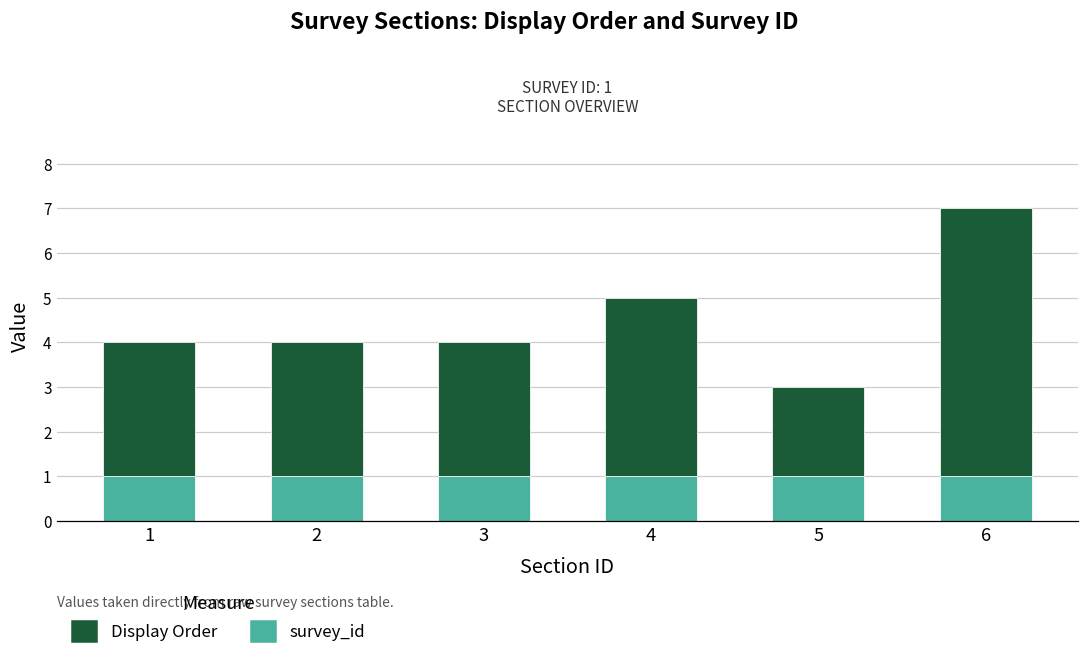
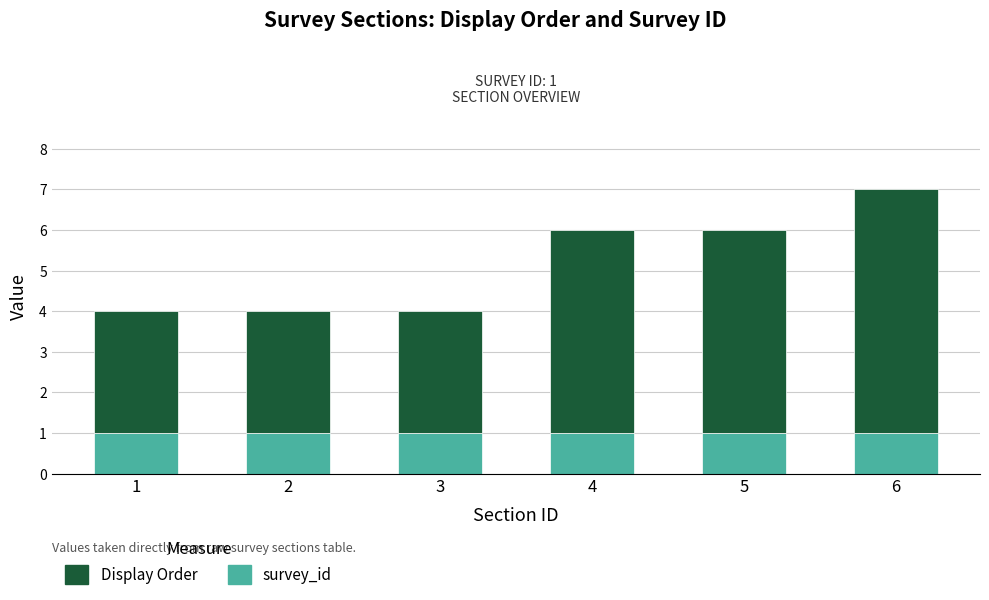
  {
    "survey_id": {
      "1": 1,
      "2": 1,
      "3": 1,
      "4": 1,
      "5": 1,
      "6": 1
    },
    "Display Order": {
      "1": 3,
      "2": 3,
      "3": 3,
-     "4": 4,
-     "5": 2,
+     "4": 5,
+     "5": 5,
      "6": 6
    }
  }
